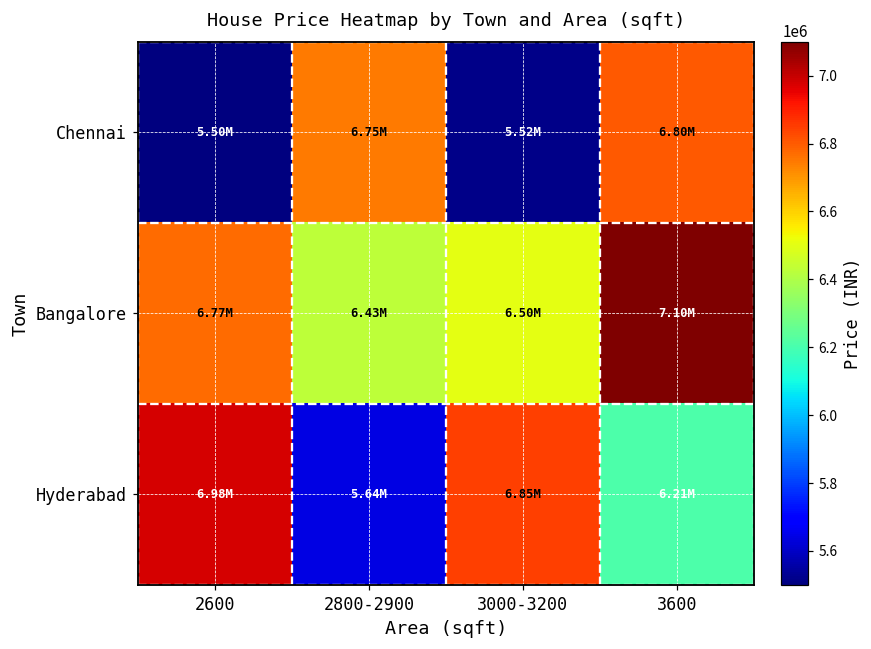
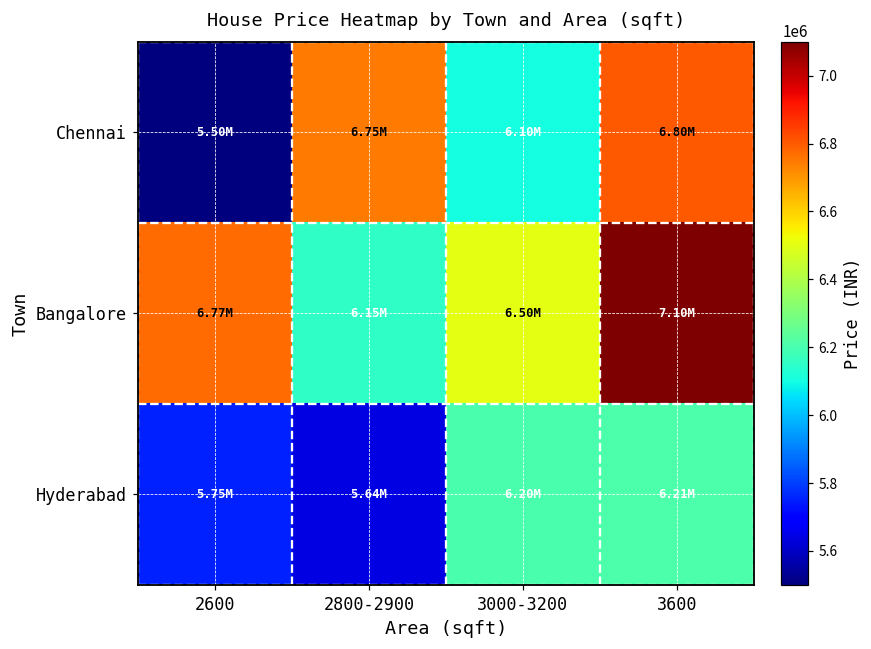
  {
    "Chennai": {
      "2600": "5.50M",
      "2800-2900": "6.75M",
-     "3000-3200": "5.52M",
+     "3000-3200": "6.10M",
      "3600": "6.80M"
    },
    "Bangalore": {
      "2600": "6.77M",
-     "2800-2900": "6.43M",
+     "2800-2900": "6.15M",
      "3000-3200": "6.50M",
      "3600": "7.10M"
    },
    "Hyderabad": {
-     "2600": "6.98M",
+     "2600": "5.75M",
      "2800-2900": "5.64M",
-     "3000-3200": "6.85M",
+     "3000-3200": "6.20M",
      "3600": "6.21M"
    }
  }
